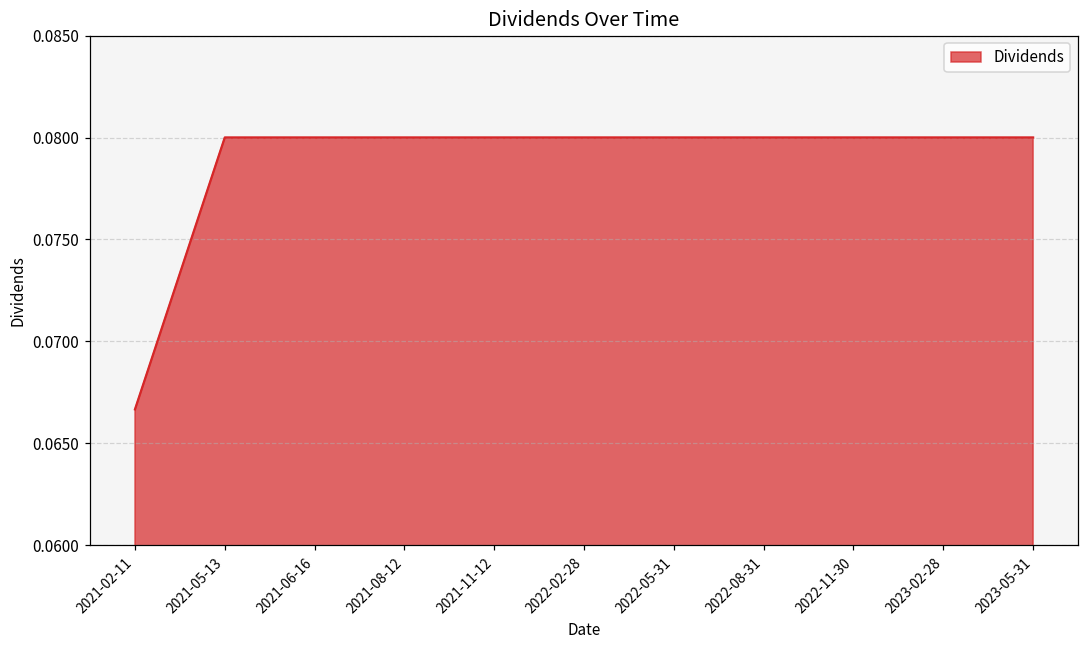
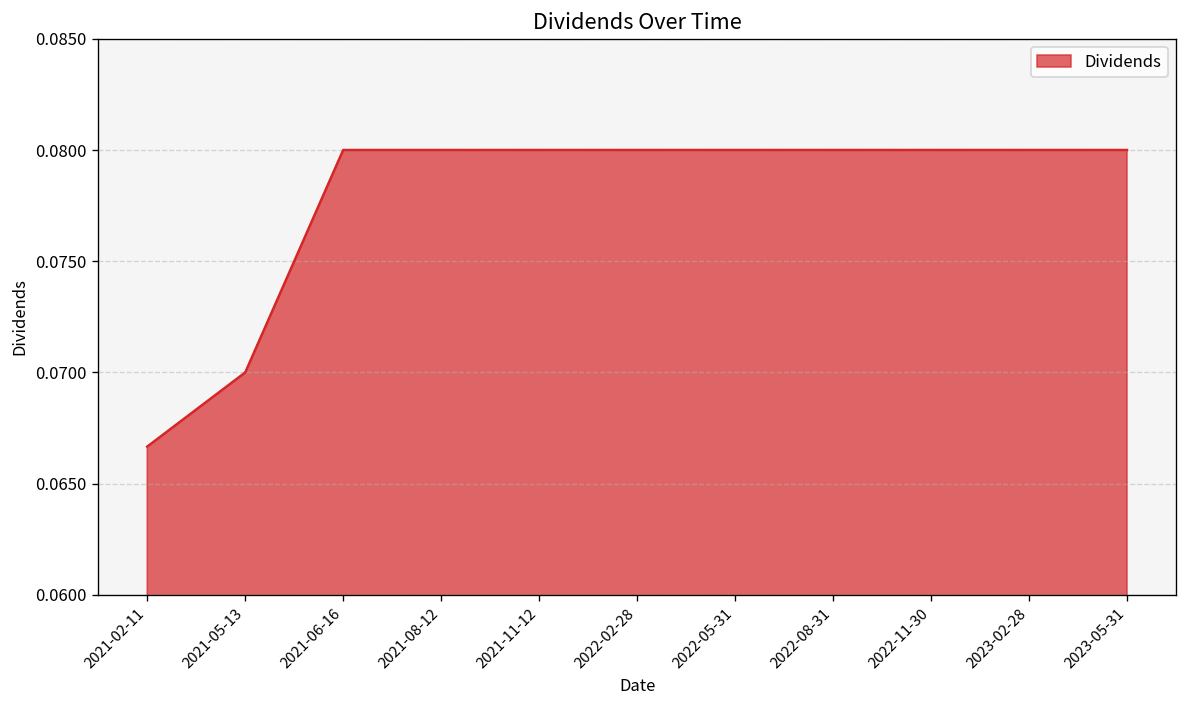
  {
    "2021-02-11": 0.0667,
-   "2021-05-13": 0.08,
+   "2021-05-13": 0.07,
    "2021-06-16": 0.08,
    "2021-08-12": 0.08,
    "2021-11-12": 0.08,
    "2022-02-28": 0.08,
    "2022-05-31": 0.08,
    "2022-08-31": 0.08,
    "2022-11-30": 0.08,
    "2023-02-28": 0.08,
    "2023-05-31": 0.08
  }
